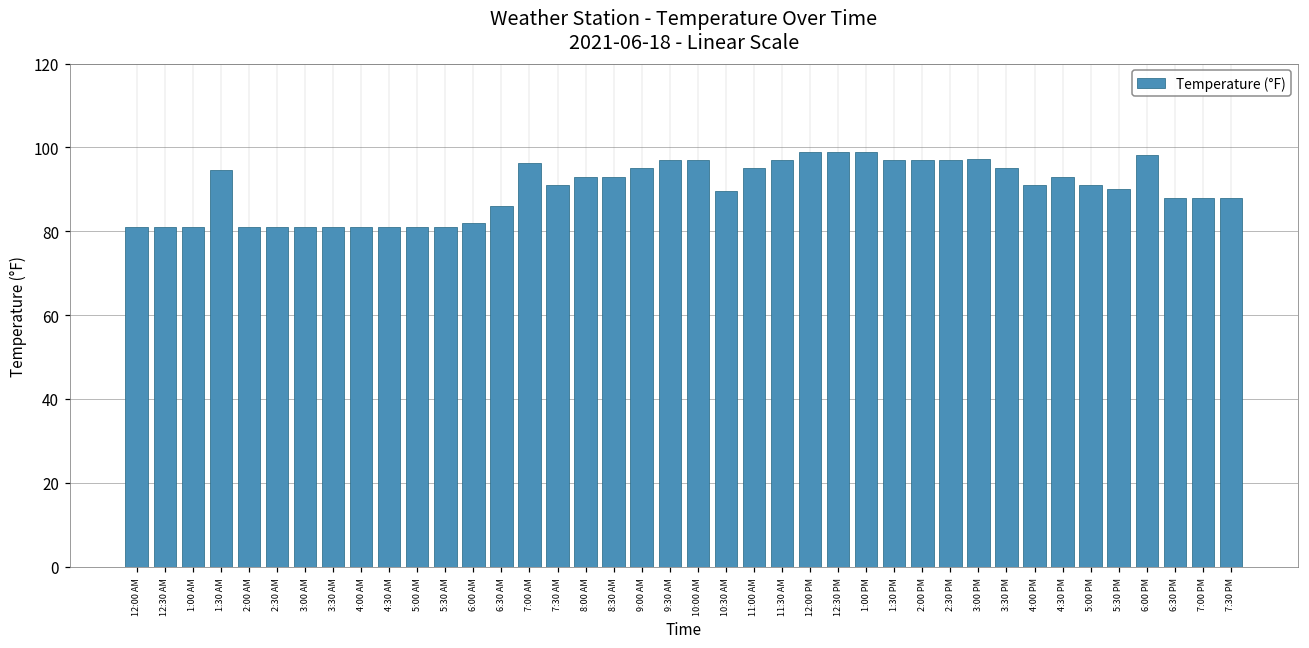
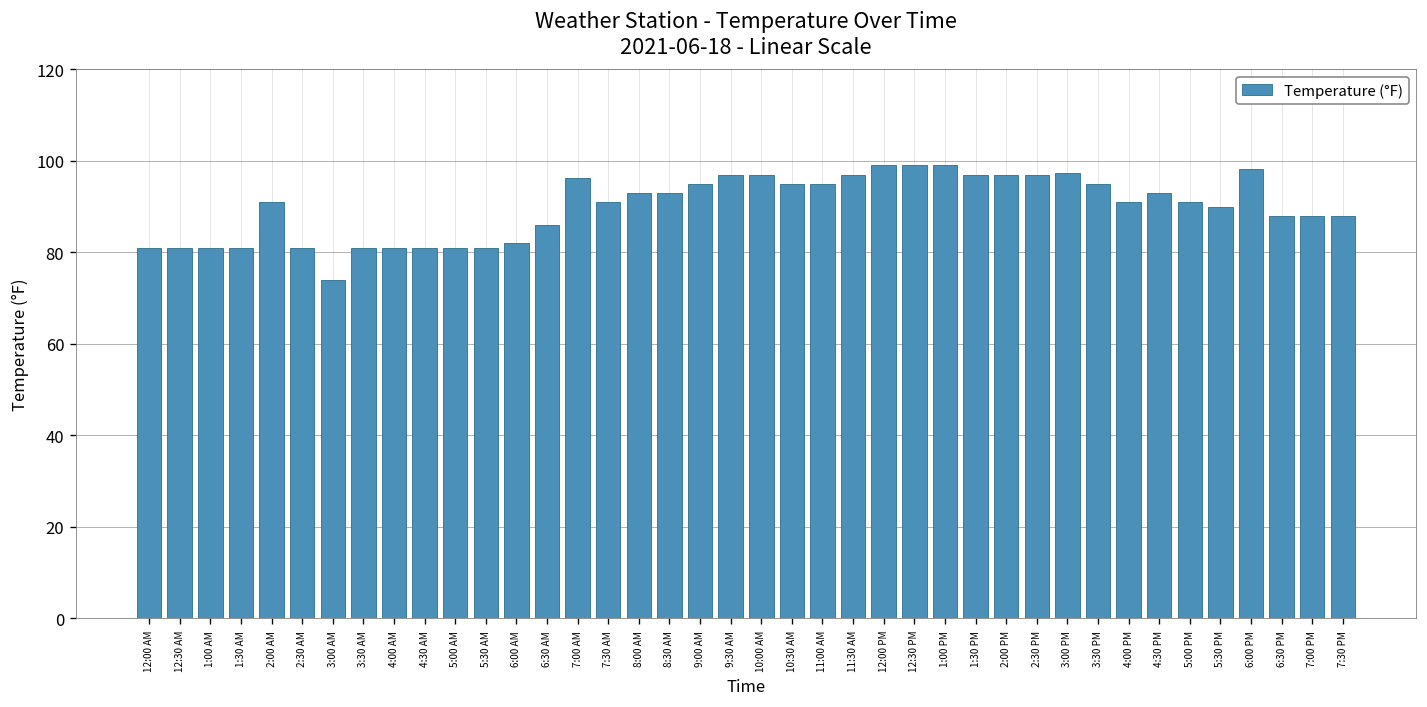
  {
    "12:00 AM": 81,
    "12:30 AM": 81,
    "1:00 AM": 81,
-   "1:30 AM": 95,
-   "2:00 AM": 81,
+   "1:30 AM": 81,
+   "2:00 AM": 91,
    "2:30 AM": 81,
-   "3:00 AM": 81,
+   "3:00 AM": 74,
    "3:30 AM": 81,
    "4:00 AM": 81,
    "4:30 AM": 81,
    "5:00 AM": 81,
    "5:30 AM": 81,
    "6:00 AM": 82,
    "6:30 AM": 86,
    "7:00 AM": 96,
    "7:30 AM": 91,
    "8:00 AM": 93,
    "8:30 AM": 93,
    "9:00 AM": 95,
    "9:30 AM": 97,
    "10:00 AM": 97,
-   "10:30 AM": 90,
+   "10:30 AM": 95,
    "11:00 AM": 95,
    "11:30 AM": 97,
    "12:00 PM": 99,
    "12:30 PM": 99,
    "1:00 PM": 99,
    "1:30 PM": 97,
    "2:00 PM": 97,
    "2:30 PM": 97,
    "3:00 PM": 97,
    "3:30 PM": 95,
    "4:00 PM": 91,
    "4:30 PM": 93,
    "5:00 PM": 91,
    "5:30 PM": 90,
    "6:00 PM": 98,
    "6:30 PM": 88,
    "7:00 PM": 88,
    "7:30 PM": 88
  }
